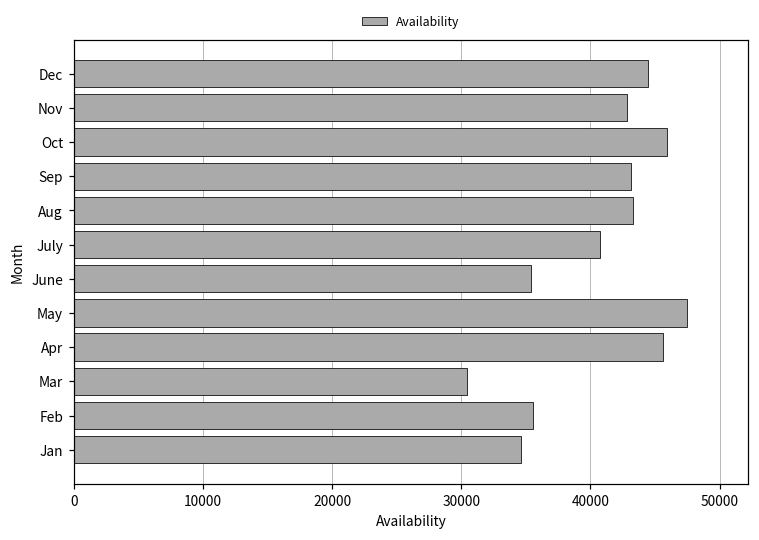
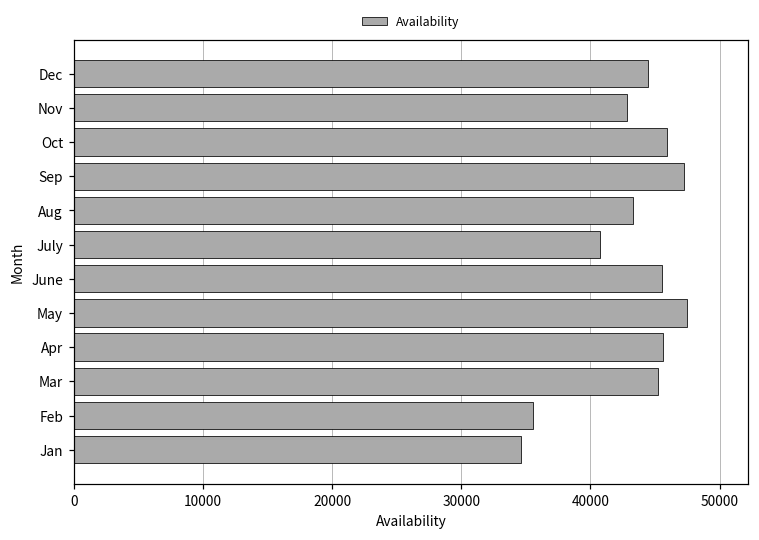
  {
    "Dec": 44500,
    "Nov": 42800,
    "Oct": 45900,
-   "Sep": 43200,
+   "Sep": 47300,
    "Aug": 43300,
    "July": 40700,
-   "June": 35400,
+   "June": 45600,
    "May": 47500,
    "Apr": 45600,
-   "Mar": 30500,
+   "Mar": 45200,
    "Feb": 35600,
    "Jan": 34600
  }
